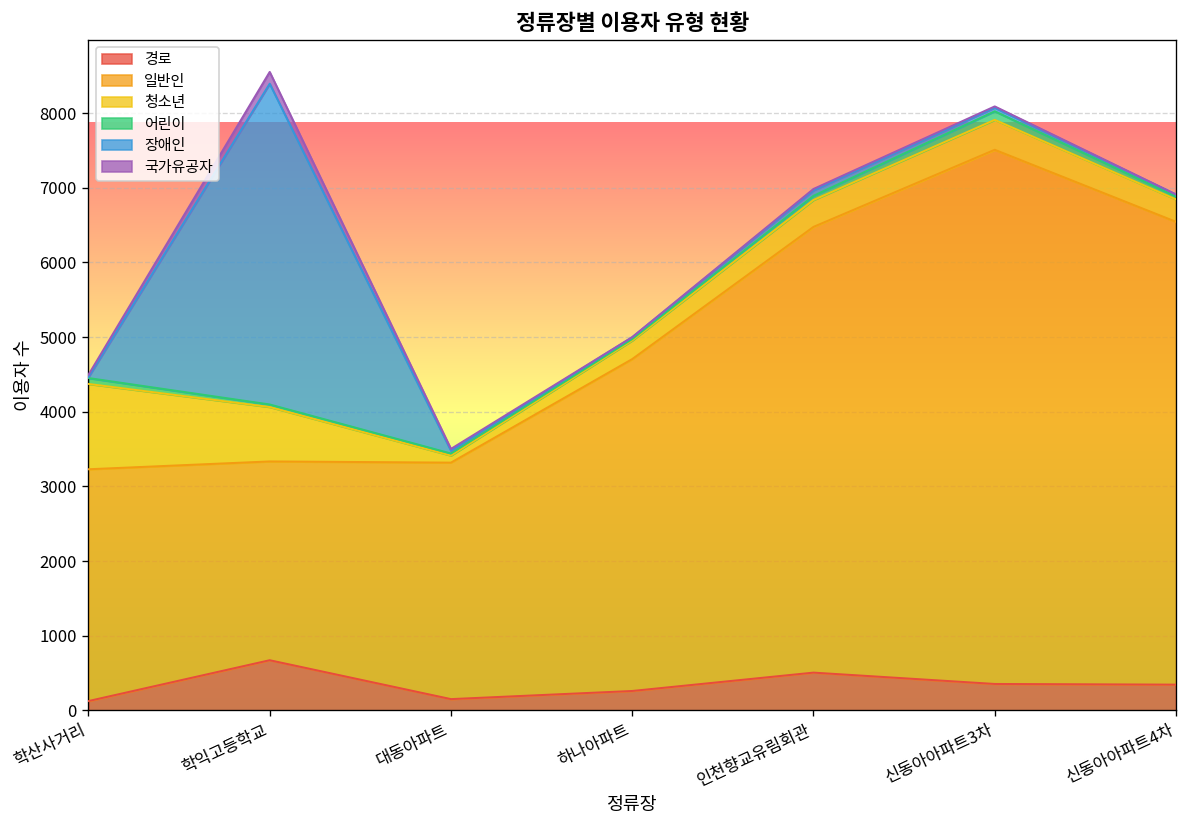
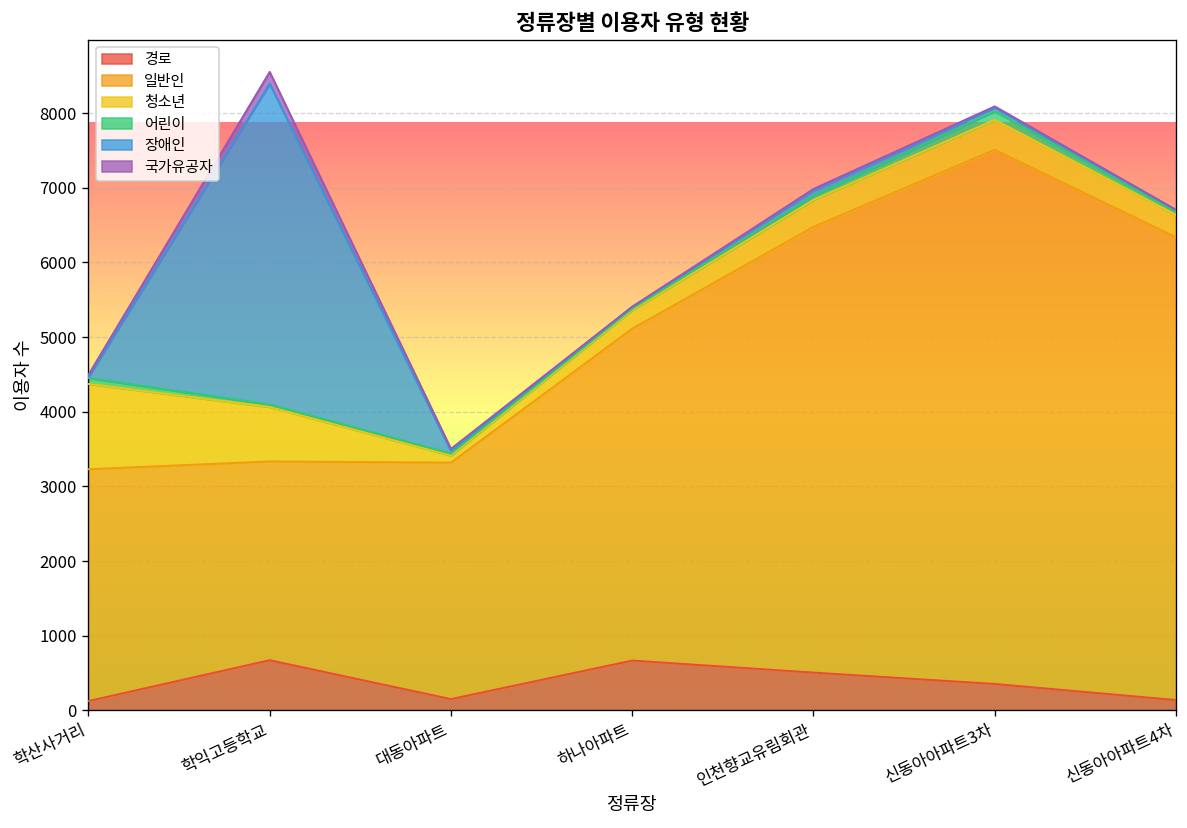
  {
    "경로": {
      "학산사거리": 100,
      "학익고등학교": 700,
      "대동아파트": 200,
-     "하나아파트": 300,
+     "하나아파트": 700,
      "인천향교유림회관": 500,
      "신동아아파트3차": 400,
-     "신동아아파트4차": 300
+     "신동아아파트4차": 100
    },
    "어린이": {
      "인천향교유림회관": 100,
      "신동아아파트3차": 100
    },
    "장애인": {
      "학익고등학교": 4300
    },
    "국가유공자": {
      "학익고등학교": 200
    }
  }
